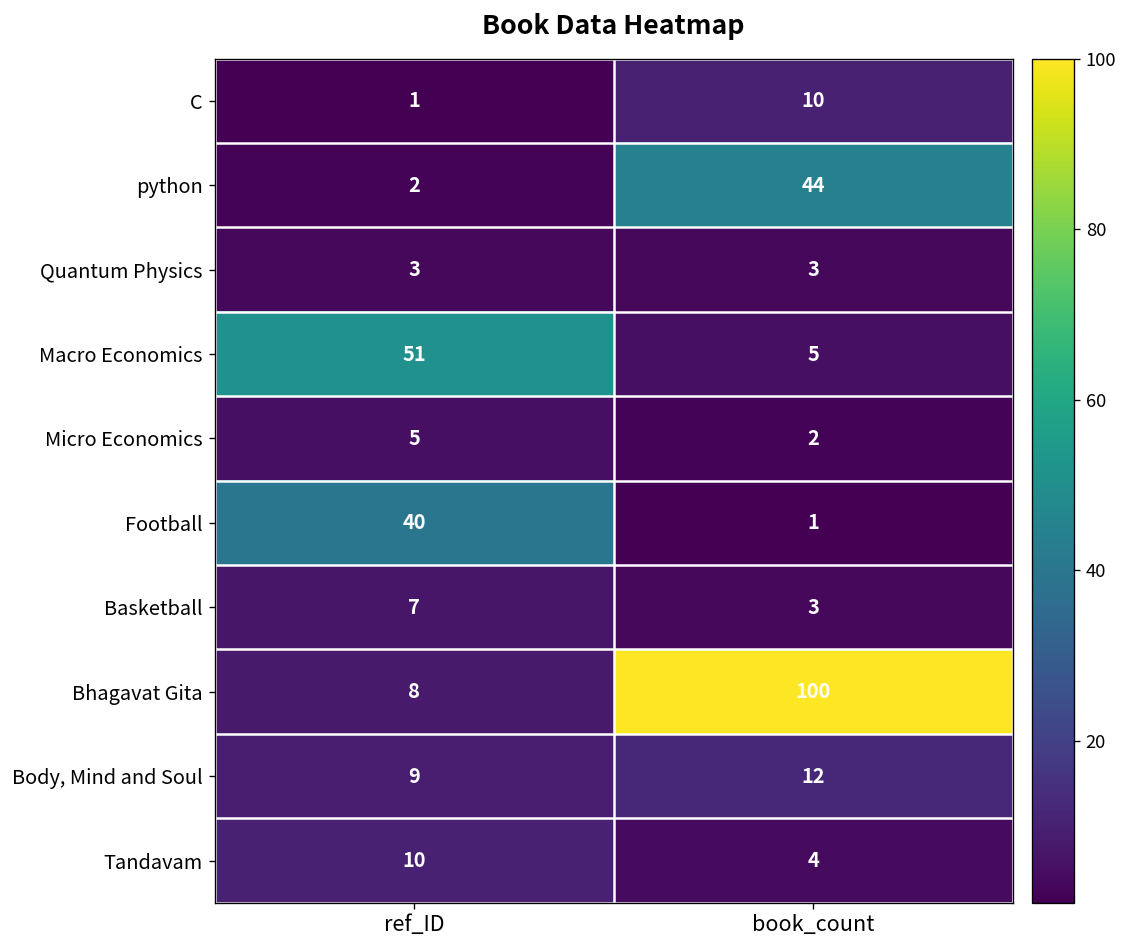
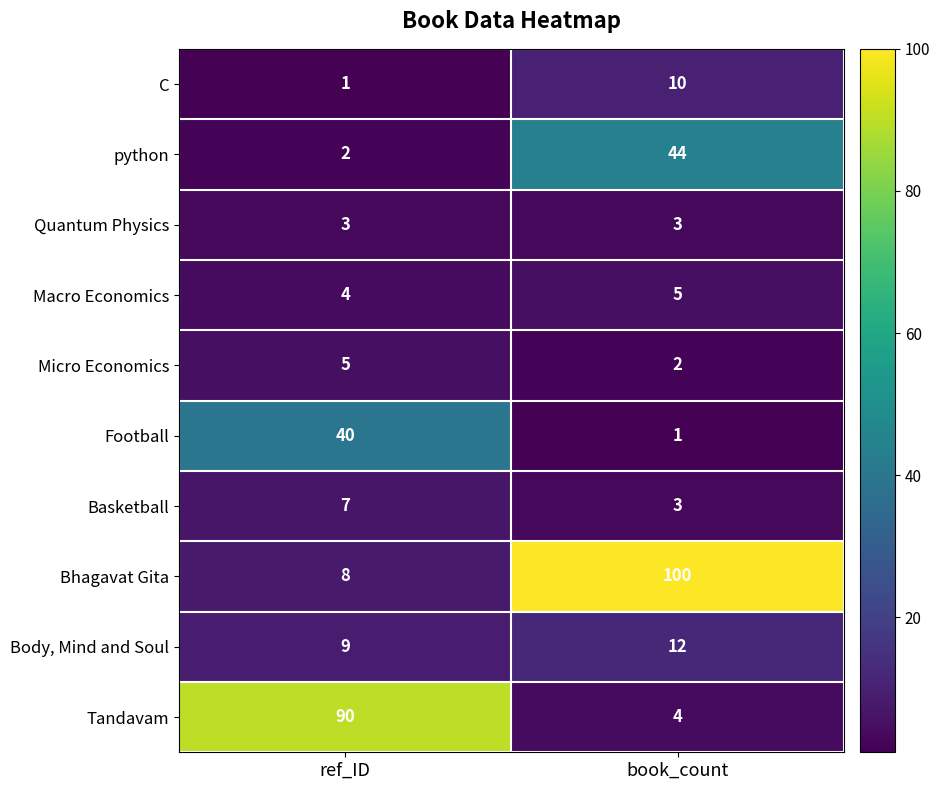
  {
    "C": {
      "ref_ID": 1,
      "book_count": 10
    },
    "python": {
      "ref_ID": 2,
      "book_count": 44
    },
    "Quantum Physics": {
      "ref_ID": 3,
      "book_count": 3
    },
    "Macro Economics": {
-     "ref_ID": 51,
+     "ref_ID": 4,
      "book_count": 5
    },
    "Micro Economics": {
      "ref_ID": 5,
      "book_count": 2
    },
    "Football": {
      "ref_ID": 40,
      "book_count": 1
    },
    "Basketball": {
      "ref_ID": 7,
      "book_count": 3
    },
    "Bhagavat Gita": {
      "ref_ID": 8,
      "book_count": 100
    },
    "Body, Mind and Soul": {
      "ref_ID": 9,
      "book_count": 12
    },
    "Tandavam": {
-     "ref_ID": 10,
+     "ref_ID": 90,
      "book_count": 4
    }
  }
